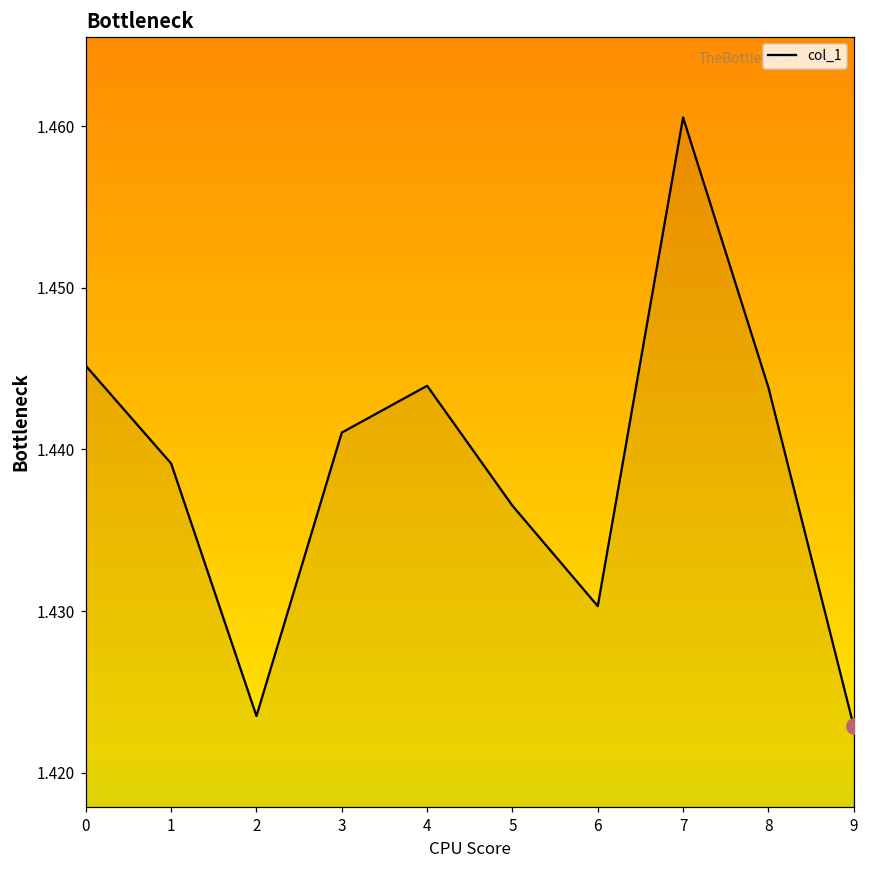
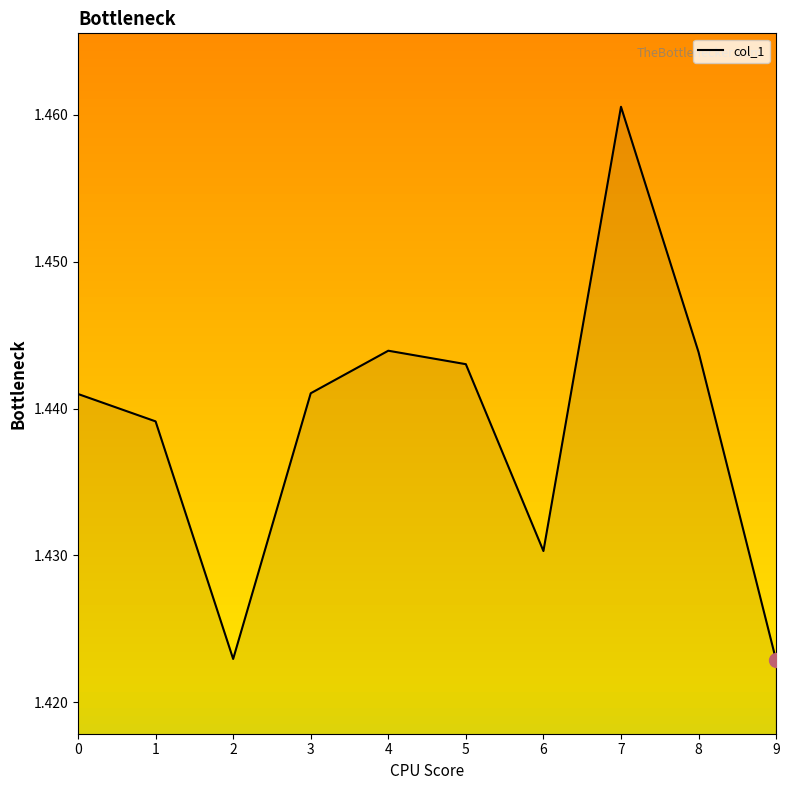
  {
    "col_1": {
-     "0": 1.4452,
+     "0": 1.4410,
      "1": 1.4391,
-     "2": 1.4235,
+     "2": 1.4230,
      "3": 1.4410,
      "4": 1.4439,
-     "5": 1.4365,
+     "5": 1.4430,
      "6": 1.4303,
      "7": 1.4605,
      "8": 1.4438
    }
  }
